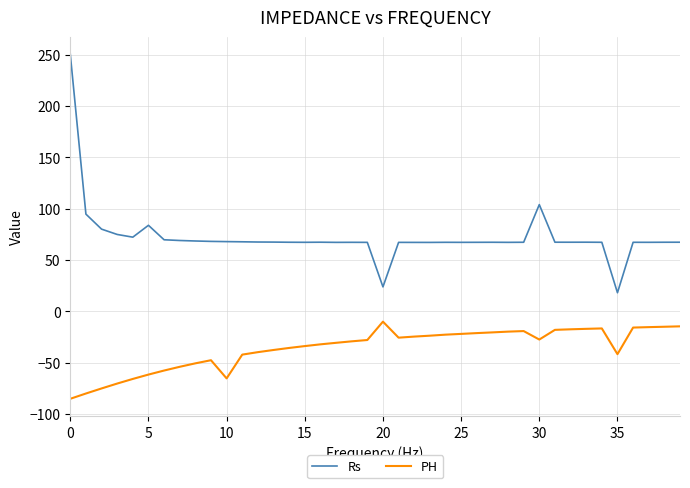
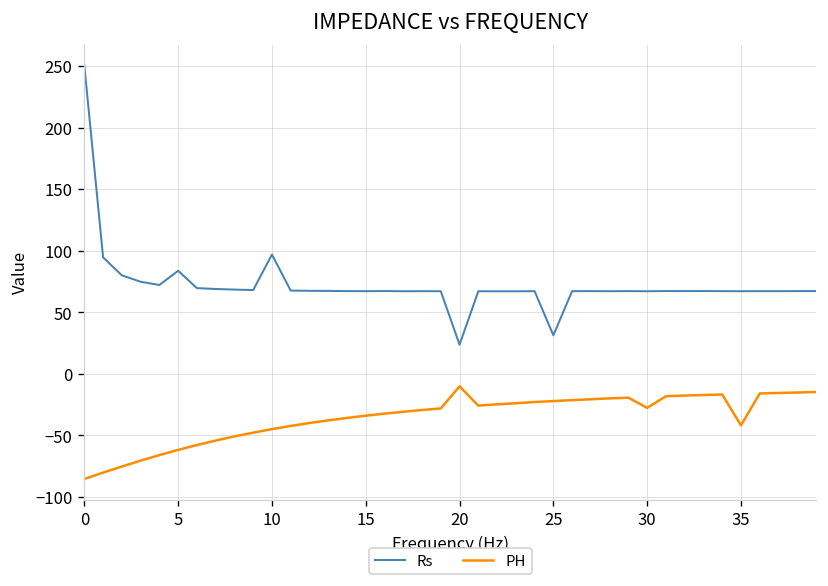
  {
    "Rs": {
      "0": 250,
      "5": 84,
-     "10": 68,
+     "10": 97,
      "15": 67,
      "20": 24,
-     "25": 67,
-     "30": 104,
-     "35": 18
+     "25": 31,
+     "30": 67,
+     "35": 67
    },
    "PH": {
      "0": -85,
      "5": -62,
-     "10": -65,
+     "10": -45,
      "15": -34,
      "20": -10,
      "25": -22,
      "30": -28,
      "35": -42
    }
  }
